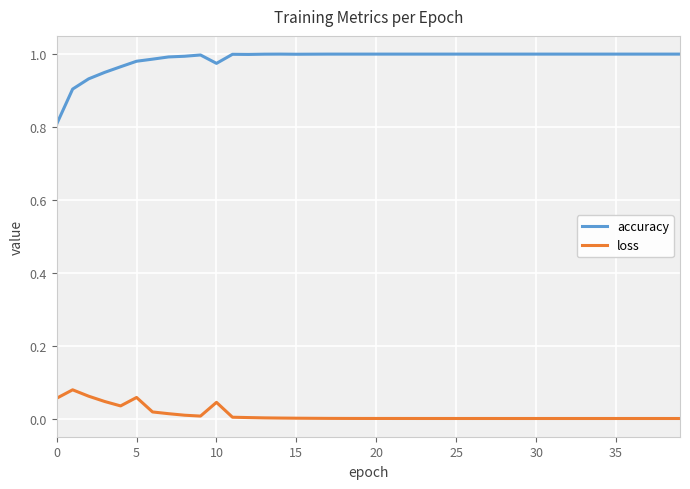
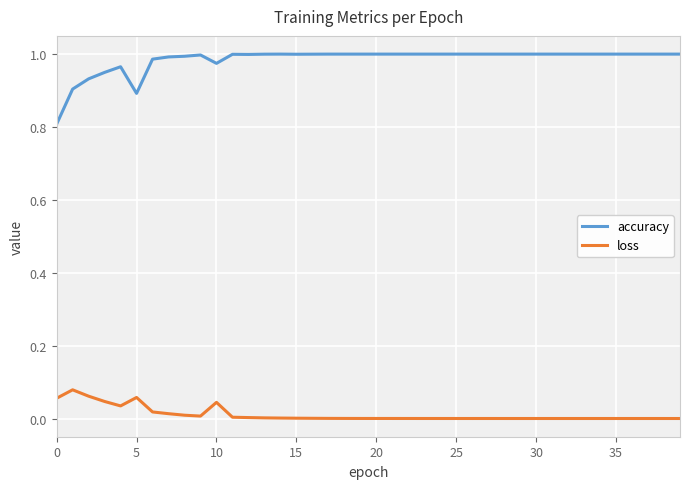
  {
    "accuracy": {
      "0": 0.81,
-     "5": 0.98,
+     "5": 0.89,
      "10": 0.97,
      "15": 1.00,
      "20": 1.00,
      "25": 1.00,
      "30": 1.00,
      "35": 1.00
    },
    "loss": {
      "0": 0.06,
      "5": 0.06,
      "10": 0.04,
      "15": 0.00,
      "20": 0.00,
      "25": 0.00,
      "30": 0.00,
      "35": 0.00
    }
  }
